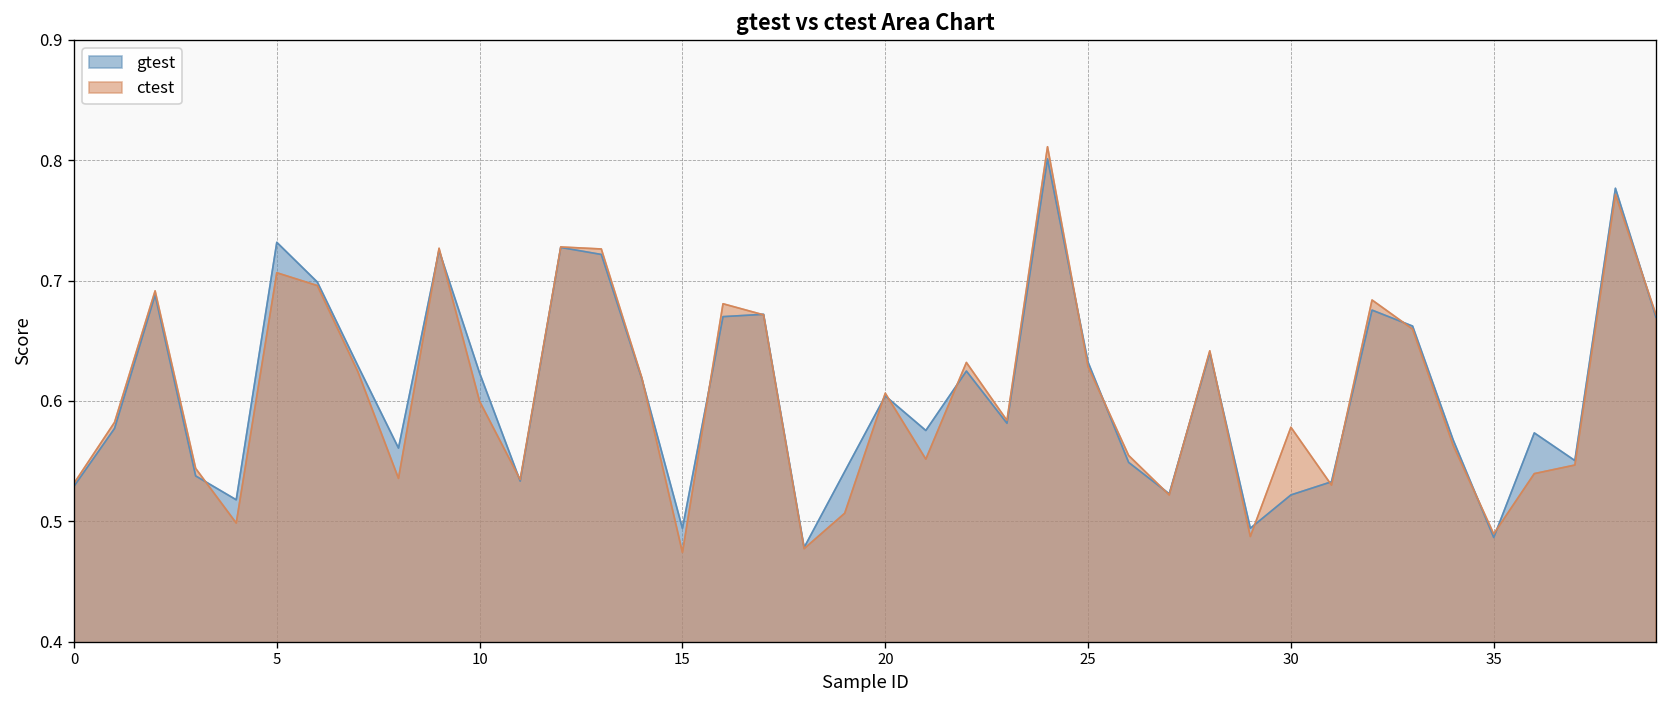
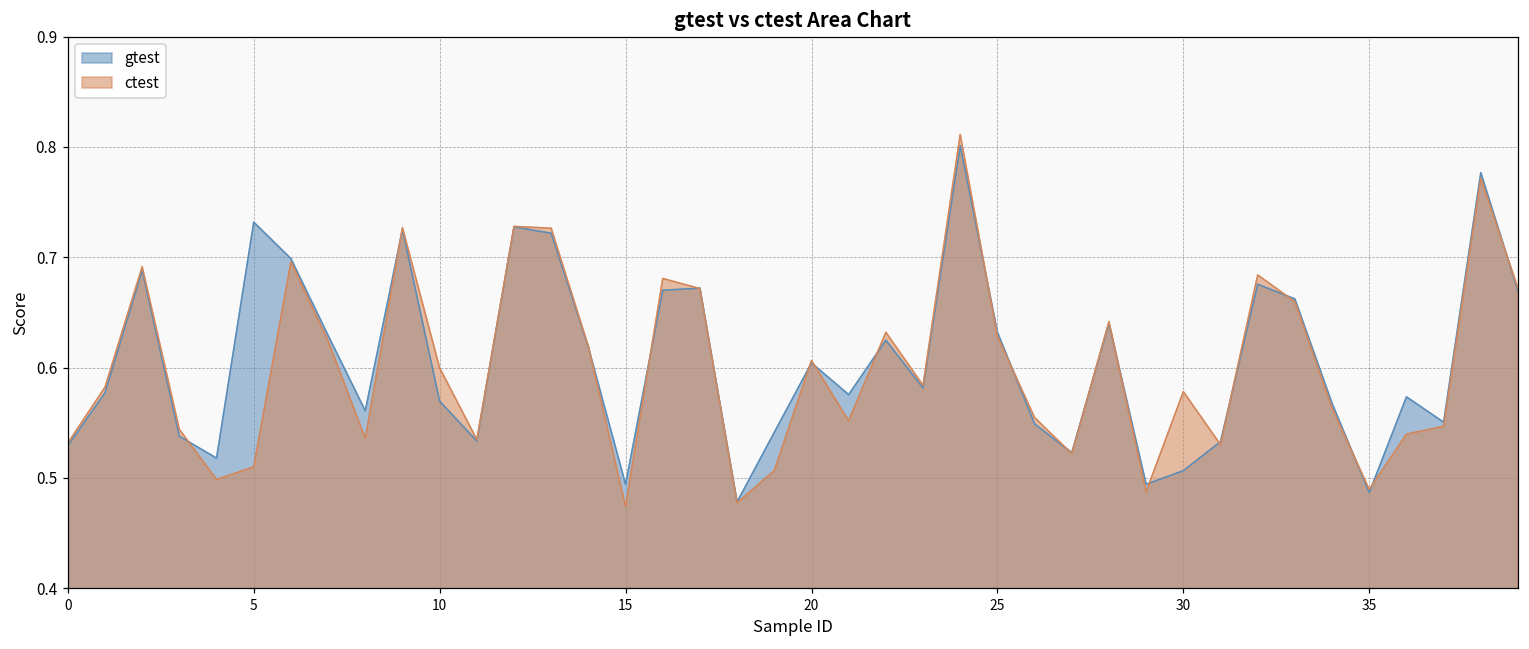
  {
    "gtest": {
      "5": 0.732,
-     "10": 0.623,
+     "10": 0.569,
      "15": 0.494,
      "25": 0.632,
-     "30": 0.522,
+     "30": 0.507,
      "35": 0.487
    },
    "ctest": {
-     "5": 0.707,
+     "5": 0.510,
      "10": 0.600,
      "15": 0.474,
      "25": 0.629,
      "30": 0.578,
      "35": 0.490
    }
  }
